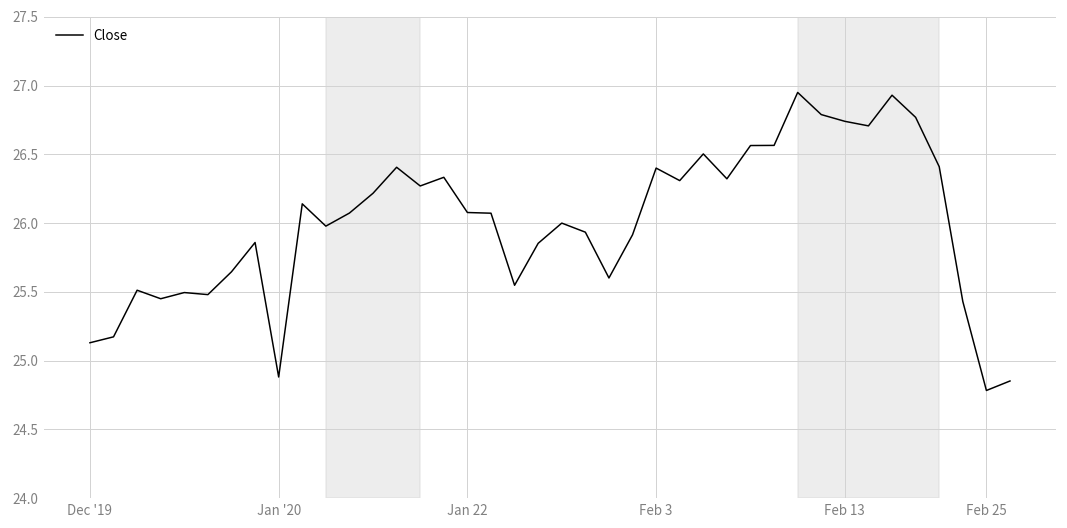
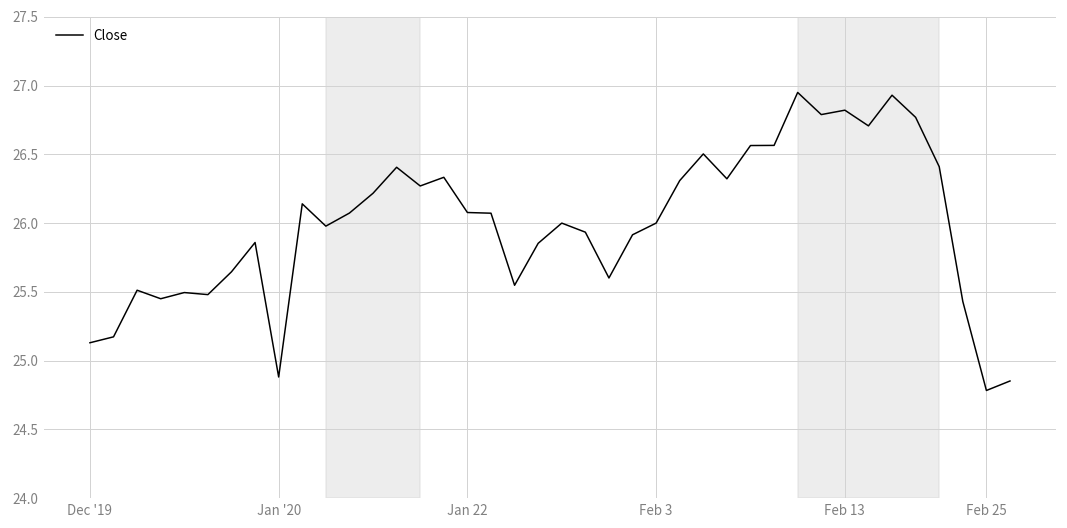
  {
    "Dec '19": 25.13,
    "Jan '20": 24.88,
    "Jan 22": 26.08,
-   "Feb 3": 26.4,
-   "Feb 13": 26.74,
+   "Feb 3": 26.0,
+   "Feb 13": 26.82,
    "Feb 25": 24.78
  }
